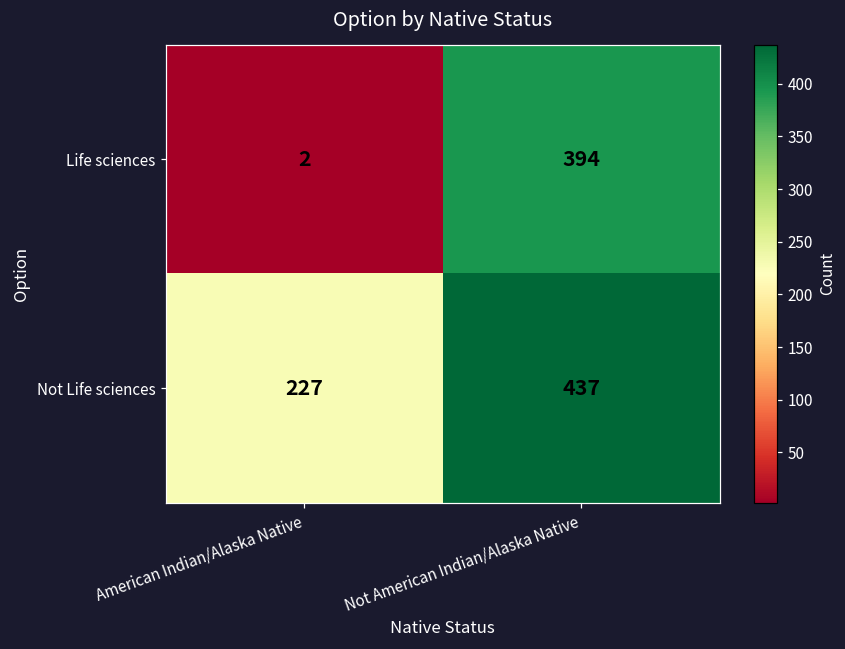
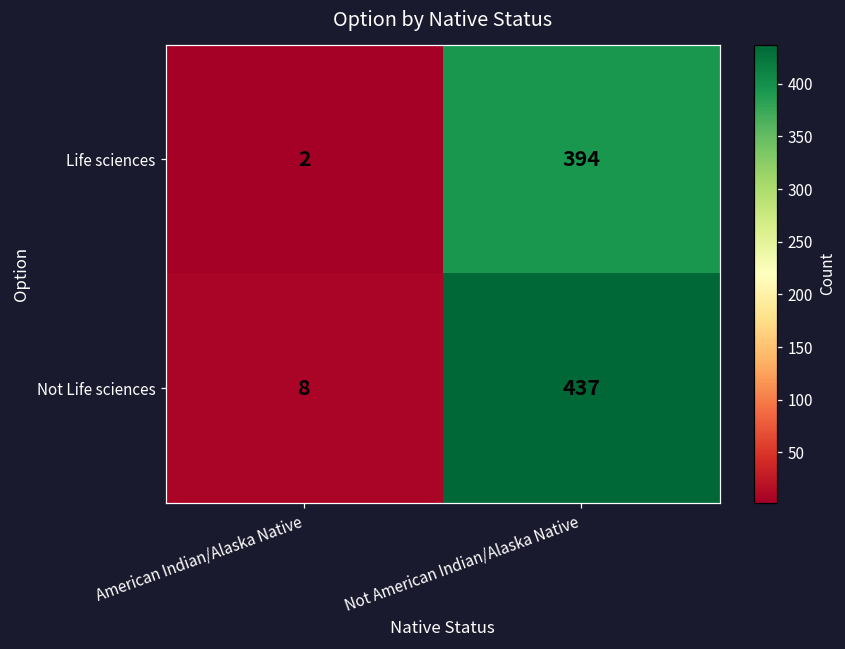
  {
    "Life sciences": {
      "American Indian/Alaska Native": 2,
      "Not American Indian/Alaska Native": 394
    },
    "Not Life sciences": {
-     "American Indian/Alaska Native": 227,
+     "American Indian/Alaska Native": 8,
      "Not American Indian/Alaska Native": 437
    }
  }
